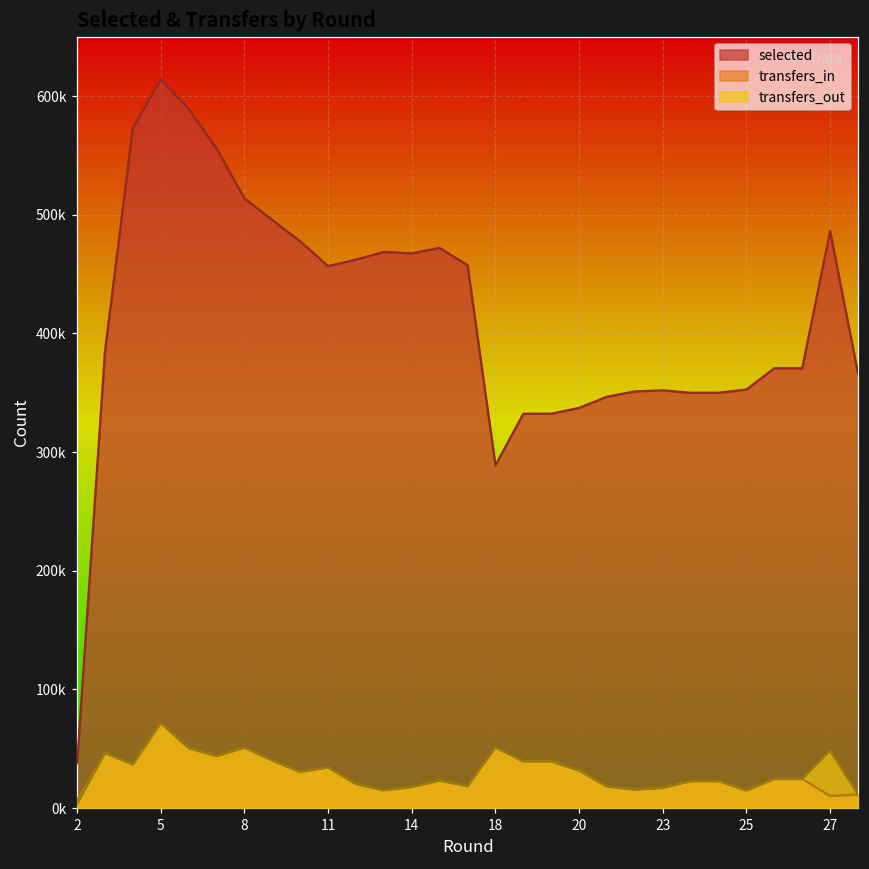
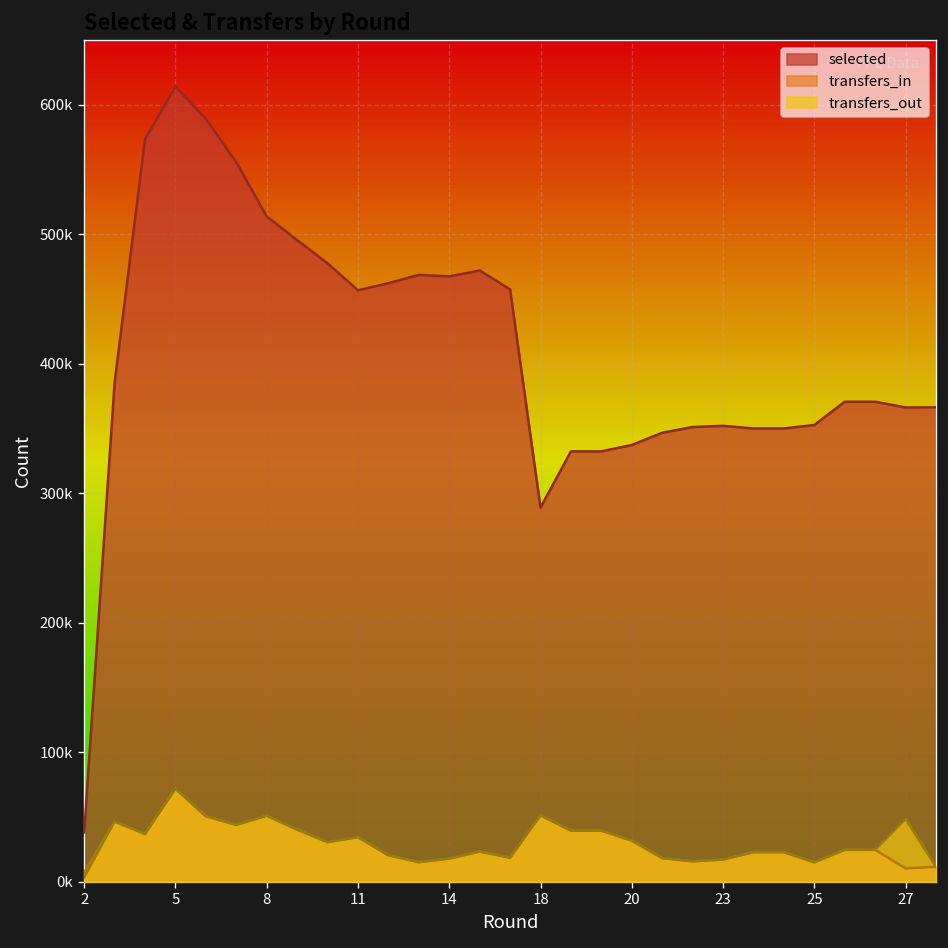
  {
    "selected": {
      "18": 289000,
-     "27": 486000
+     "27": 366000
    },
    "transfers_in": {
      "27": 10000
    },
    "transfers_out": {
      "27": 48000
    }
  }
